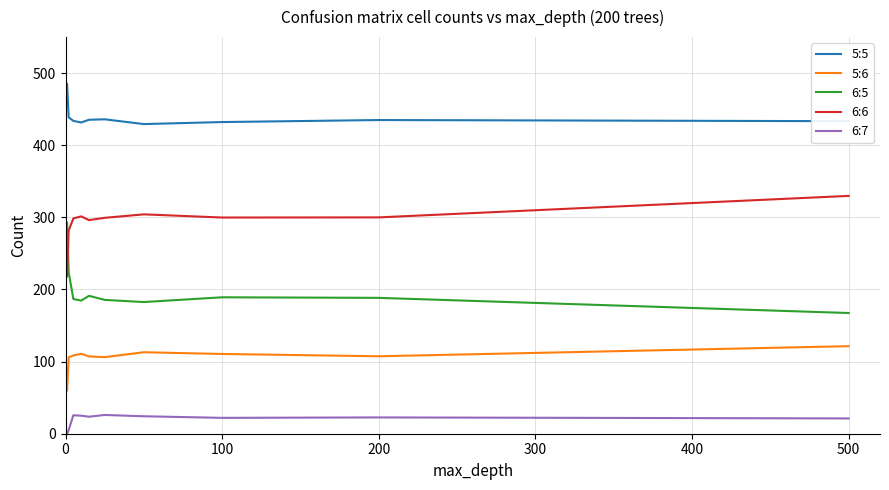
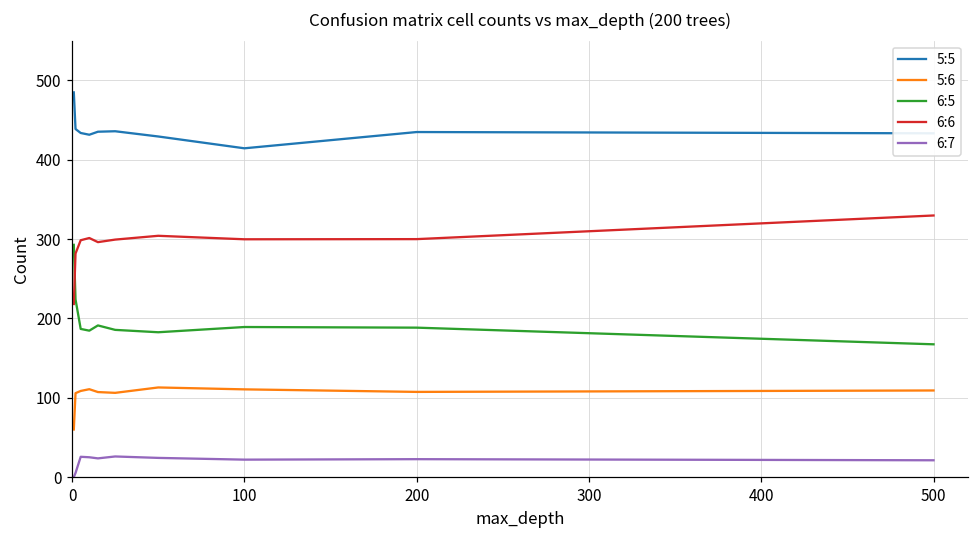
  {
    "5:5": {
-     "100": 430,
+     "100": 410,
      "200": 440
    },
    "5:6": {
      "100": 110,
      "200": 110,
-     "500": 120
+     "500": 110
    },
    "6:5": {
      "100": 190,
      "200": 190,
      "500": 170
    },
    "6:6": {
      "100": 300,
      "200": 300,
      "500": 330
    },
    "6:7": {
      "100": 20,
      "200": 20,
      "500": 20
    }
  }
